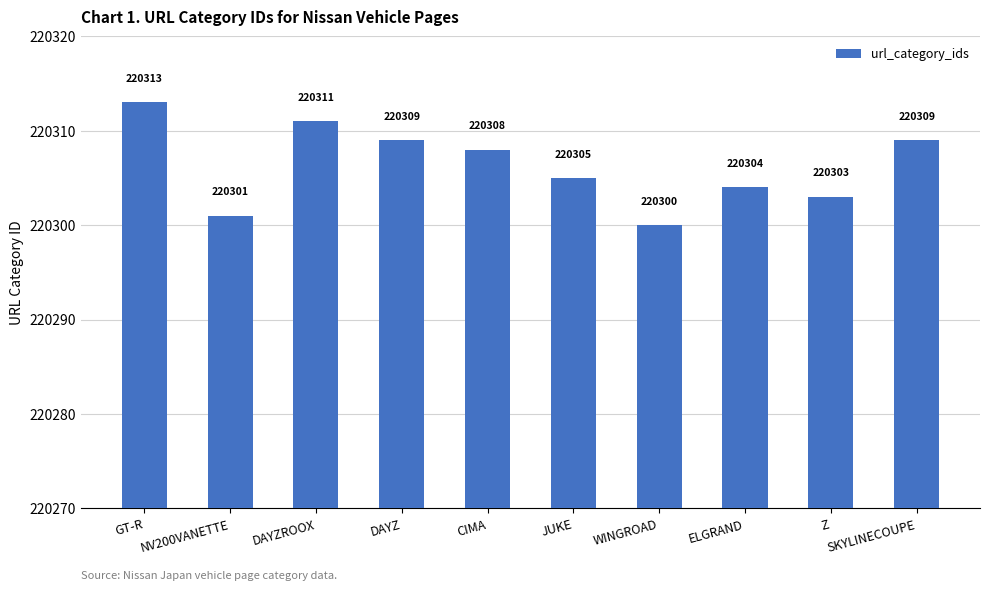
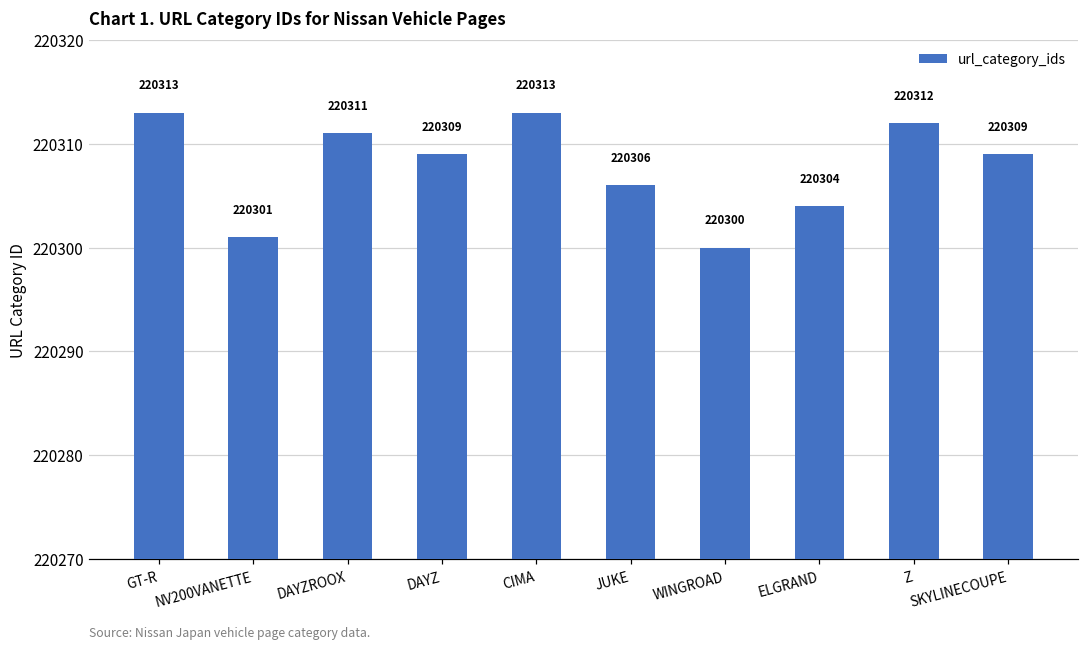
  {
    "GT-R": 220313,
    "NV200VANETTE": 220301,
    "DAYZROOX": 220311,
    "DAYZ": 220309,
-   "CIMA": 220308,
-   "JUKE": 220305,
+   "CIMA": 220313,
+   "JUKE": 220306,
    "WINGROAD": 220300,
    "ELGRAND": 220304,
-   "Z": 220303,
+   "Z": 220312,
    "SKYLINECOUPE": 220309
  }
